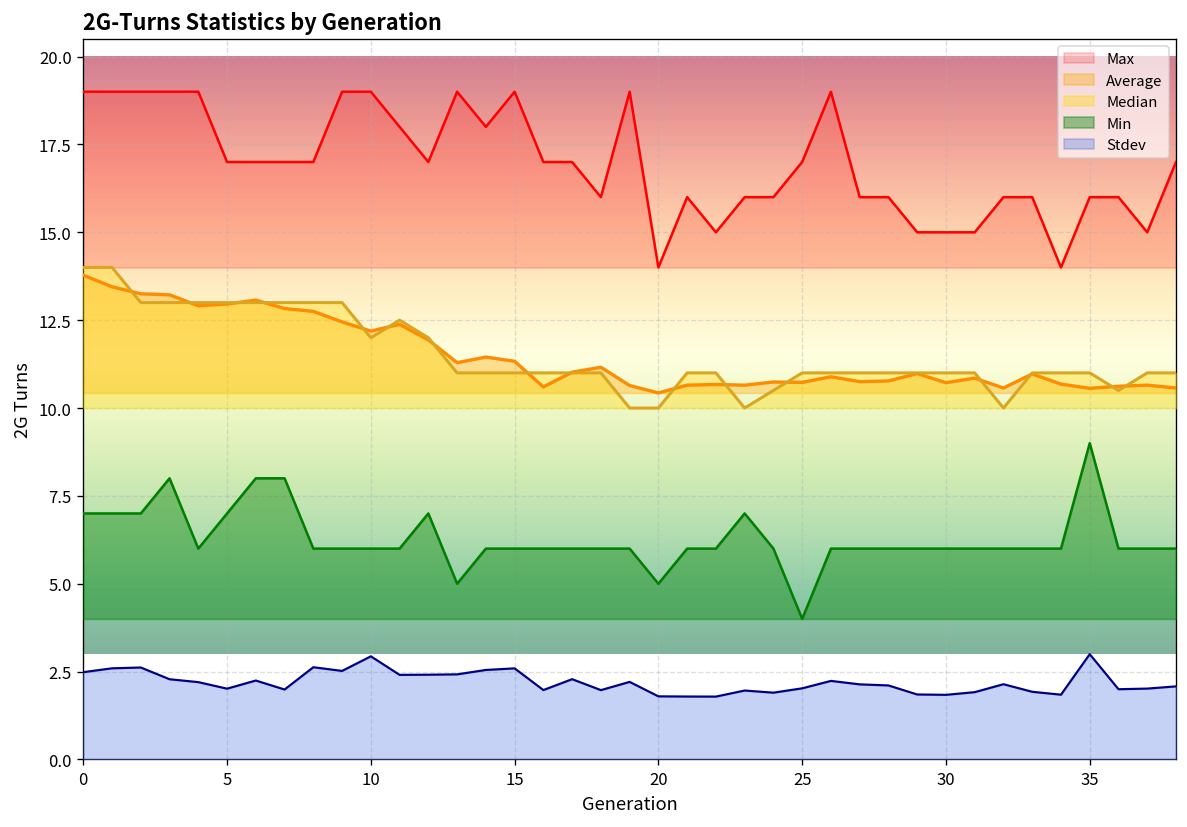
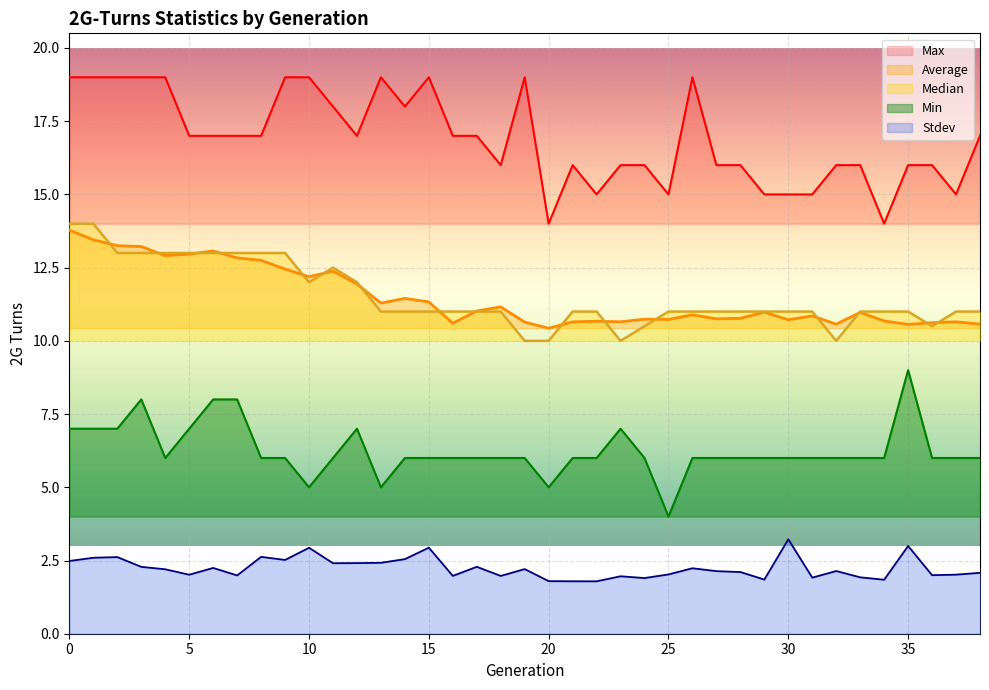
  {
    "Max": {
      "0": 19,
      "5": 17,
      "10": 19,
      "15": 19,
      "20": 14,
-     "25": 17,
+     "25": 15,
      "30": 15,
      "35": 16
    },
    "Min": {
      "0": 7,
      "5": 7,
-     "10": 6,
+     "10": 5,
      "15": 6,
      "20": 5,
      "25": 4,
      "30": 6,
      "35": 9
    },
    "Stdev": {
      "0": 2.5,
      "5": 2.0,
      "10": 2.9,
-     "15": 2.6,
+     "15": 2.9,
      "20": 1.8,
      "25": 2.0,
-     "30": 1.8,
+     "30": 3.2,
      "35": 3.0
    }
  }
